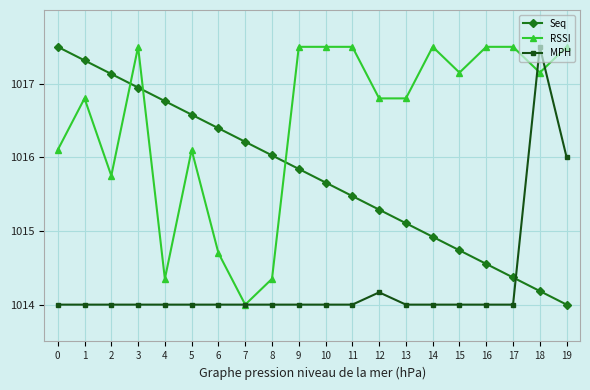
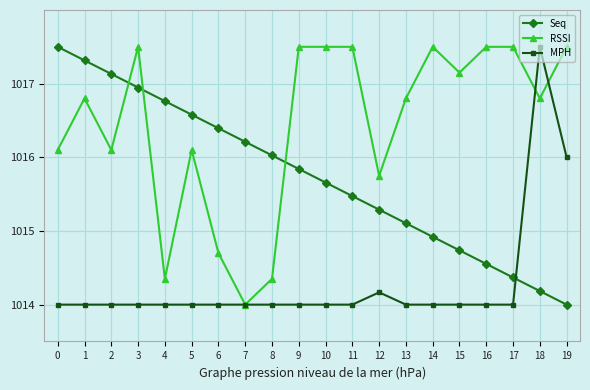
  {
    "RSSI": {
      "0": 1016.1,
      "1": 1016.8,
-     "2": 1015.8,
+     "2": 1016.1,
      "3": 1017.5,
      "4": 1014.4,
      "5": 1016.1,
      "6": 1014.7,
      "8": 1014.4,
      "9": 1017.5,
      "10": 1017.5,
      "11": 1017.5,
-     "12": 1016.8,
+     "12": 1015.8,
      "13": 1016.8,
      "14": 1017.5,
      "15": 1017.2,
      "16": 1017.5,
      "17": 1017.5,
-     "18": 1017.2
+     "18": 1016.8
    }
  }
